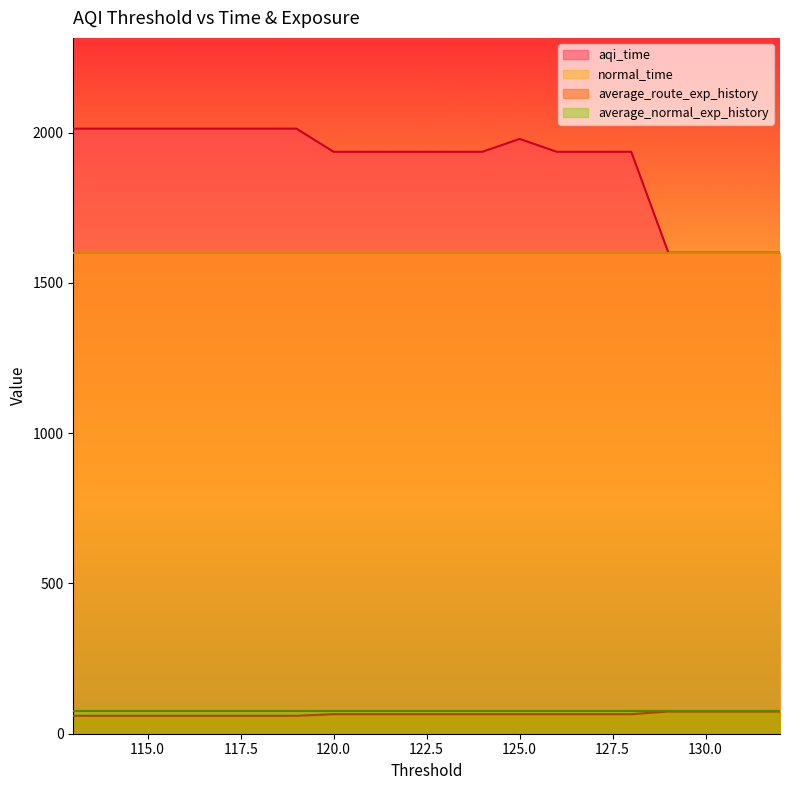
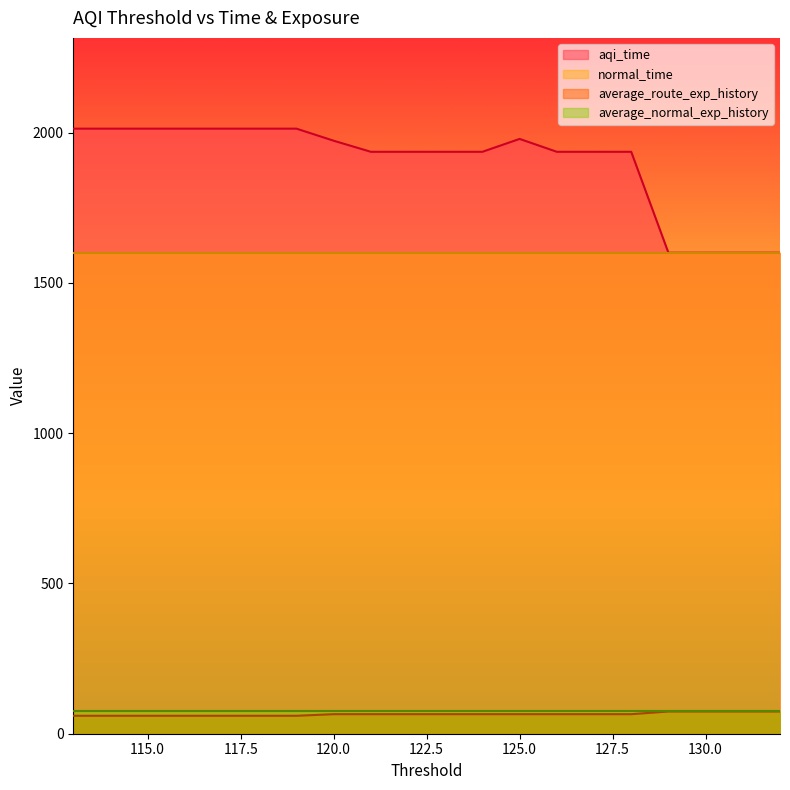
  {
    "aqi_time": {
      "115.0": 2010,
-     "120.0": 1940,
+     "120.0": 1970,
      "125.0": 1980
    },
    "average_normal_exp_history": {
      "115.0": 70,
      "120.0": 70,
      "125.0": 70
    }
  }
